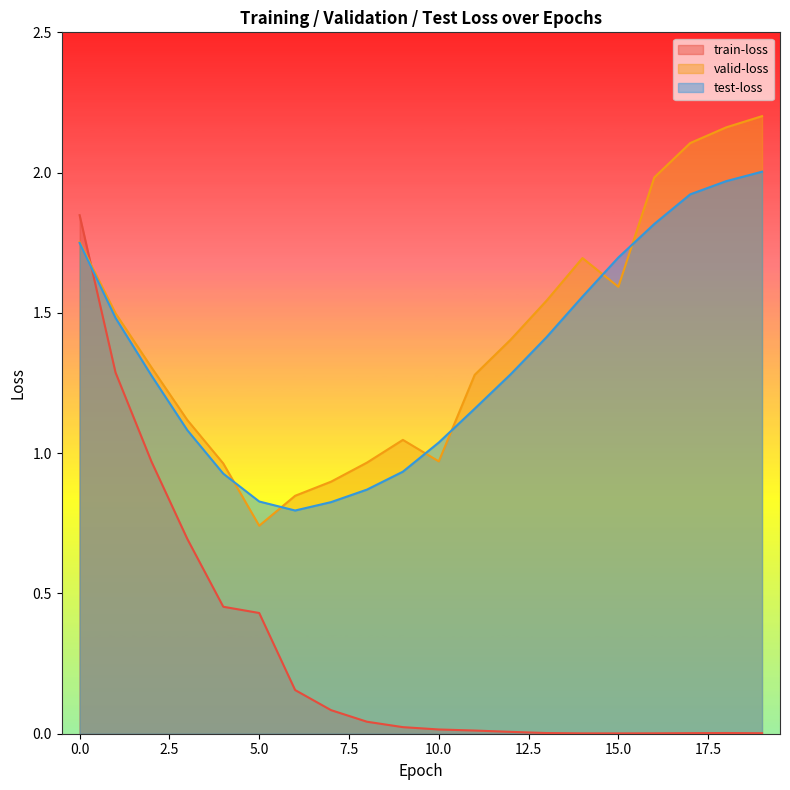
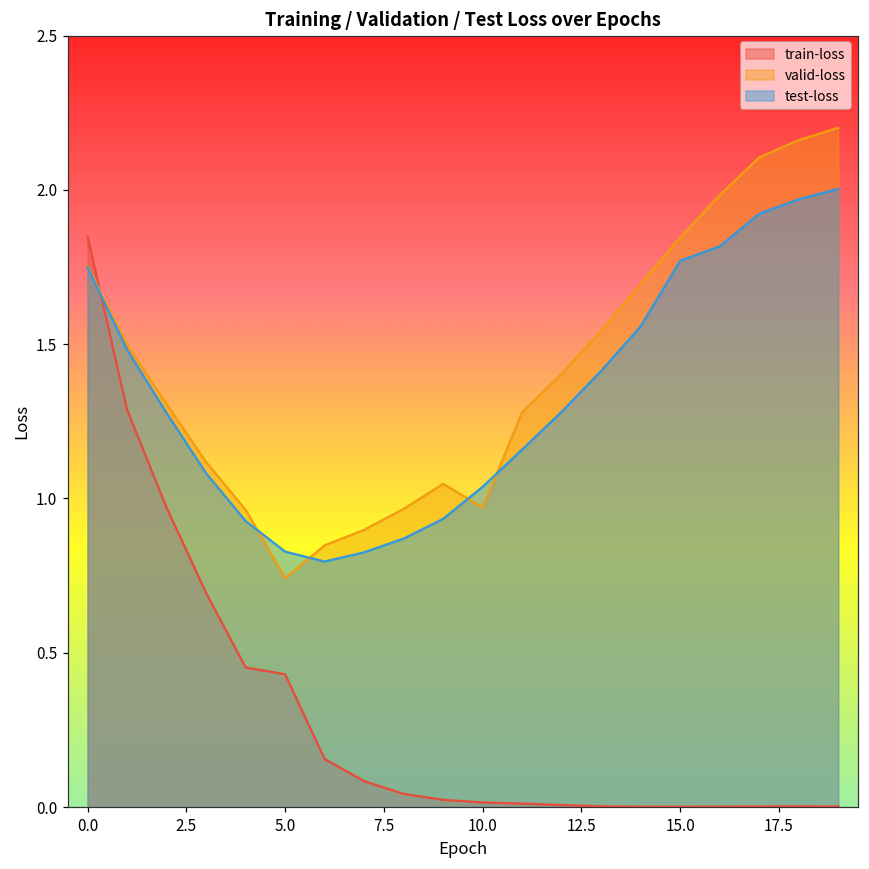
  {
    "train-loss": {
      "0.0": 1.85,
      "5.0": 0.43,
      "10.0": 0.02,
      "15.0": 0.00
    },
    "valid-loss": {
      "5.0": 0.74,
      "10.0": 0.97,
-     "15.0": 1.59
+     "15.0": 1.85
    },
    "test-loss": {
      "5.0": 0.83,
      "10.0": 1.04,
-     "15.0": 1.70
+     "15.0": 1.77
    }
  }
